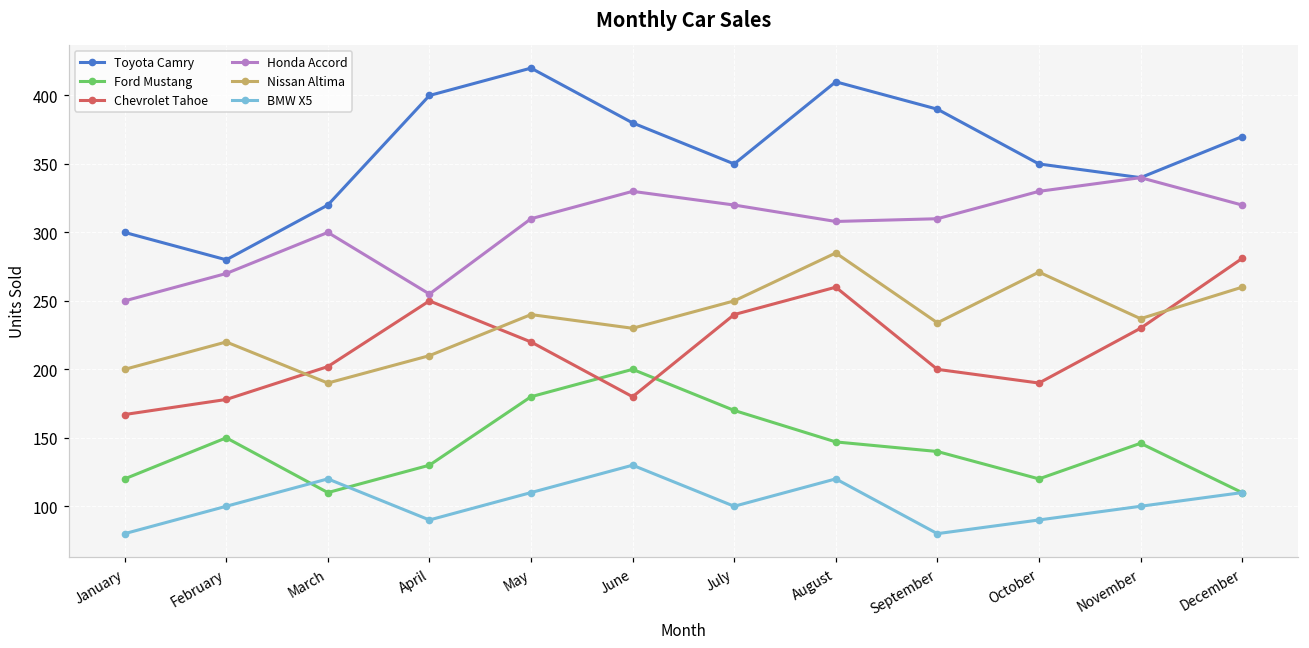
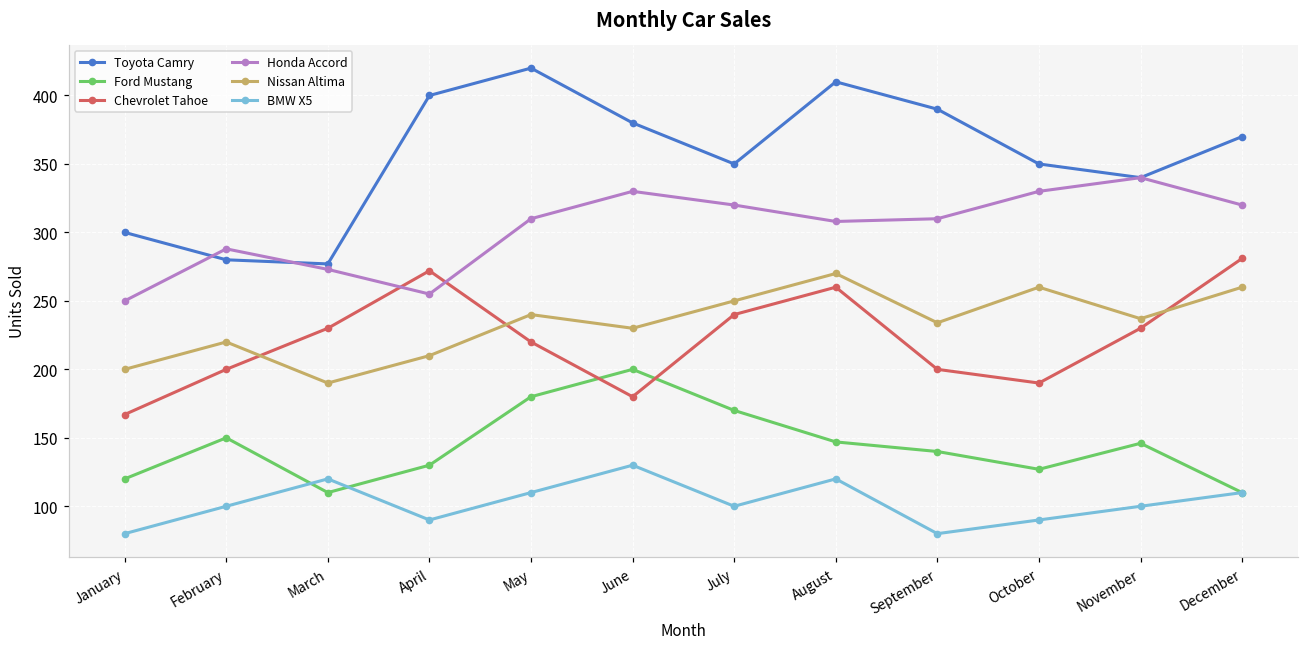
  {
    "Toyota Camry": {
      "January": 300,
      "February": 280,
-     "March": 320,
+     "March": 277,
      "April": 400,
      "May": 420,
      "June": 380,
      "July": 350,
      "August": 410,
      "September": 390,
      "October": 350,
      "December": 370
    },
    "Ford Mustang": {
      "January": 120,
      "February": 150,
      "March": 110,
      "April": 130,
      "May": 180,
      "June": 200,
      "July": 170,
      "August": 147,
      "September": 140,
-     "October": 120,
+     "October": 127,
      "November": 146
    },
    "Chevrolet Tahoe": {
      "January": 167,
-     "February": 178,
-     "March": 202,
-     "April": 250,
+     "February": 200,
+     "March": 230,
+     "April": 272,
      "May": 220,
      "June": 180,
      "July": 240,
      "August": 260,
      "September": 200,
      "October": 190,
      "November": 230,
      "December": 281
    },
    "Honda Accord": {
      "January": 250,
-     "February": 270,
-     "March": 300,
+     "February": 288,
+     "March": 273,
      "April": 255,
      "May": 310,
      "June": 330,
      "July": 320,
      "August": 308,
      "September": 310,
      "October": 330,
      "December": 320
    },
    "Nissan Altima": {
      "January": 200,
      "February": 220,
      "March": 190,
      "April": 210,
      "May": 240,
      "June": 230,
      "July": 250,
-     "August": 285,
+     "August": 270,
      "September": 234,
-     "October": 271,
+     "October": 260,
      "November": 237,
      "December": 260
    },
    "BMW X5": {
      "January": 80,
      "February": 100,
      "March": 120,
      "April": 90,
      "May": 110,
      "June": 130,
      "July": 100,
      "August": 120,
      "September": 80,
      "October": 90,
      "November": 100
    }
  }
